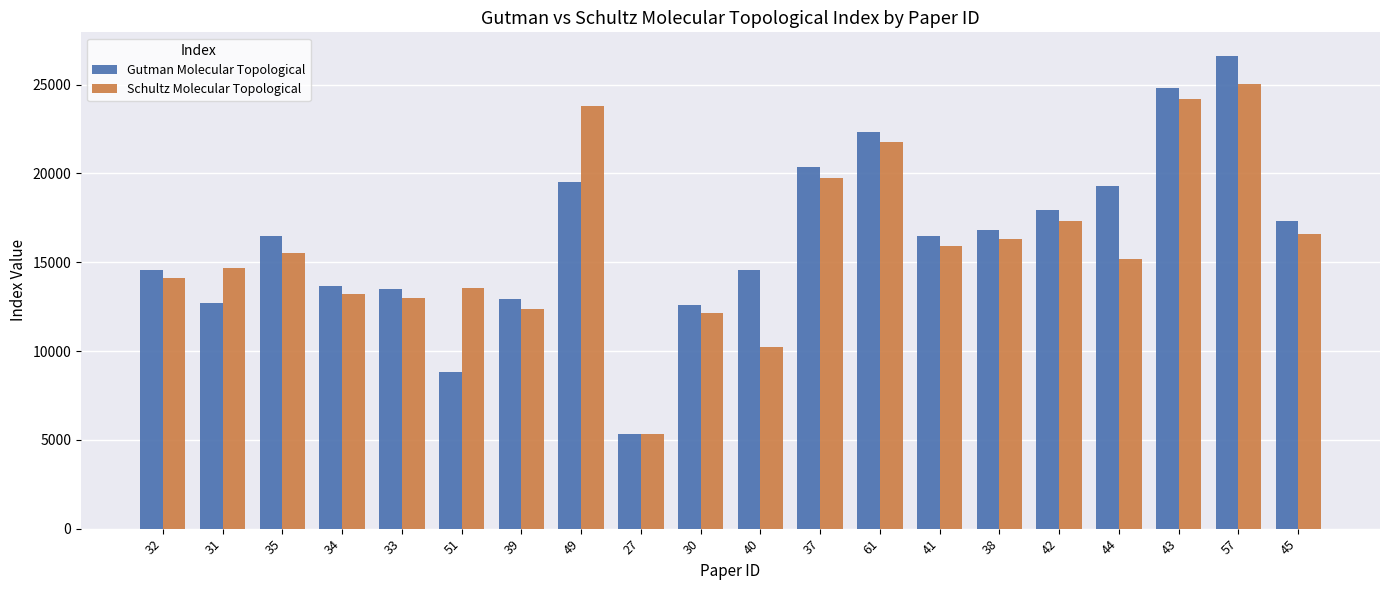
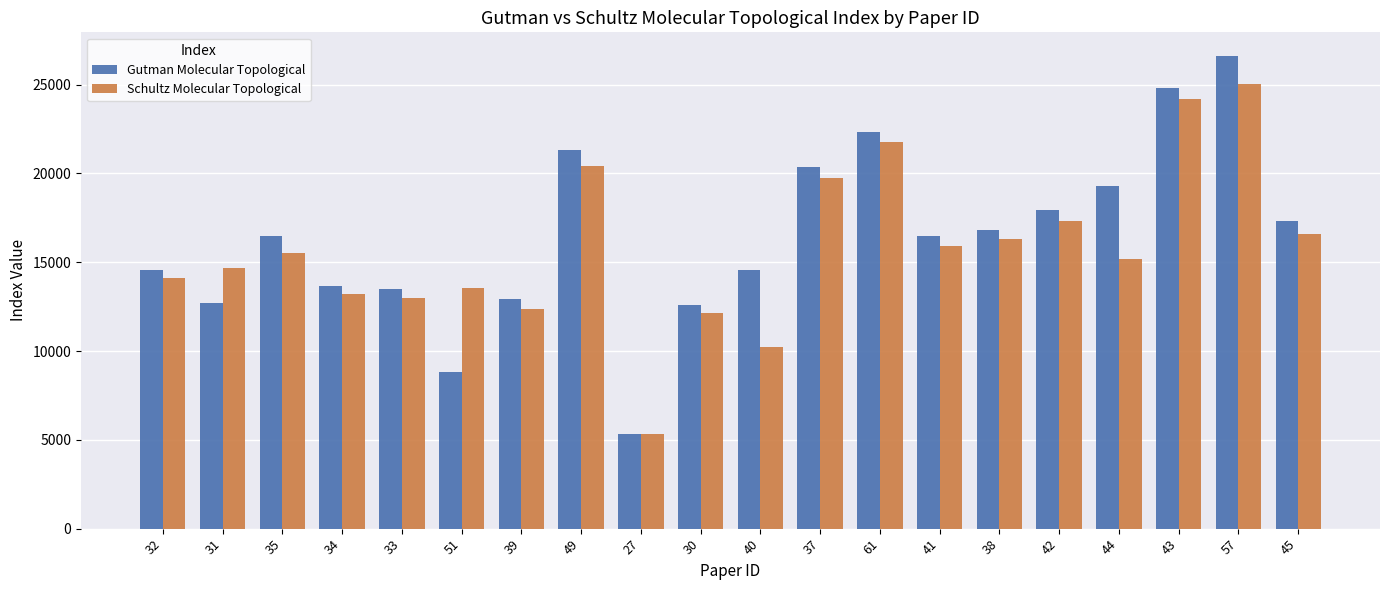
  {
    "Gutman Molecular Topological": {
      "32": 14600,
      "31": 12700,
      "35": 16500,
      "34": 13700,
      "33": 13500,
      "51": 8800,
      "39": 12900,
-     "49": 19500,
+     "49": 21300,
      "27": 5300,
      "30": 12600,
      "40": 14500,
      "37": 20300,
      "61": 22300,
      "41": 16500,
      "38": 16800,
      "42": 17900,
      "44": 19300,
      "43": 24800,
      "57": 26600,
      "45": 17300
    },
    "Schultz Molecular Topological": {
      "32": 14100,
      "31": 14700,
      "35": 15500,
      "34": 13200,
      "33": 13000,
      "51": 13600,
      "39": 12400,
-     "49": 23800,
+     "49": 20400,
      "27": 5300,
      "30": 12100,
      "40": 10200,
      "37": 19700,
      "61": 21800,
      "41": 15900,
      "38": 16300,
      "42": 17300,
      "44": 15200,
      "43": 24200,
      "57": 25000,
      "45": 16600
    }
  }
